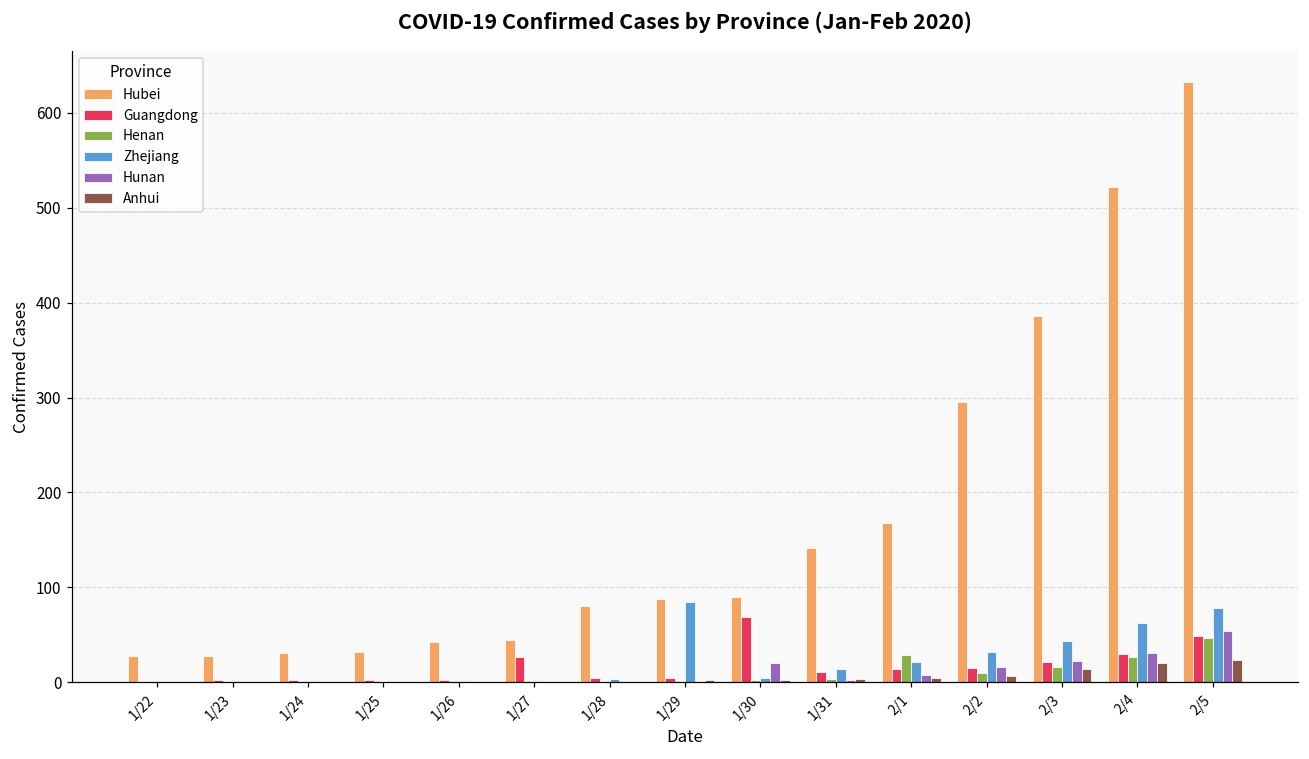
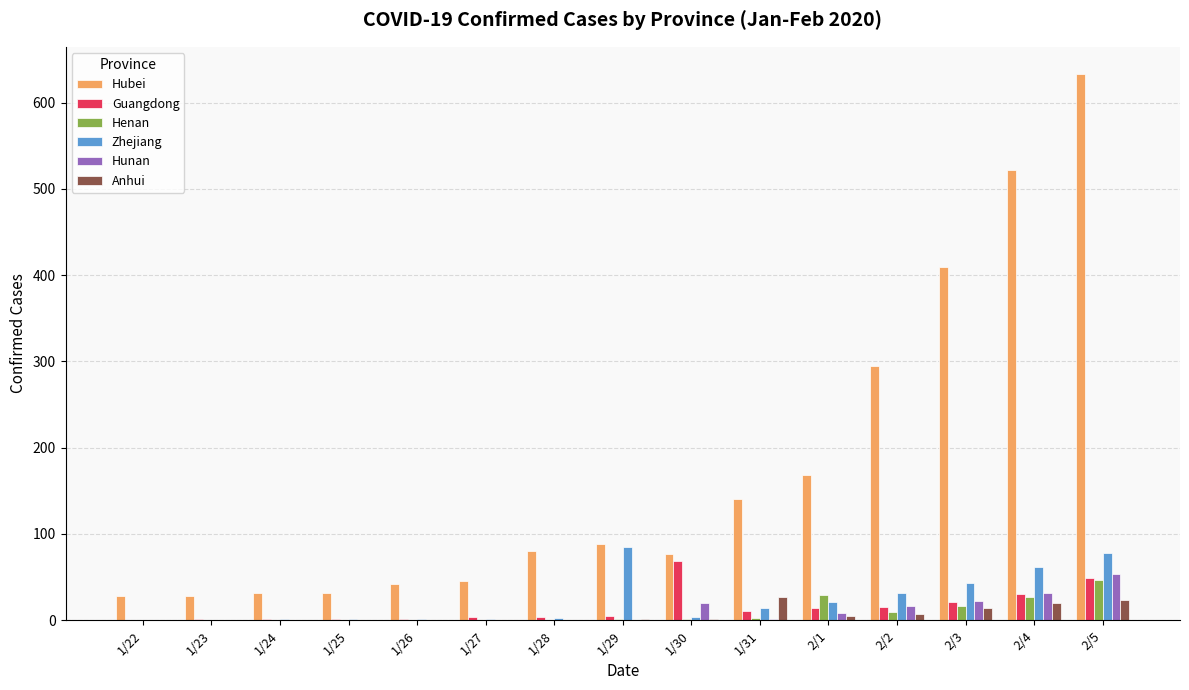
  {
    "Hubei": {
      "1/22": 30,
      "1/23": 30,
      "1/24": 30,
      "1/25": 30,
      "1/26": 40,
      "1/27": 50,
      "1/28": 80,
      "1/29": 90,
-     "1/30": 90,
+     "1/30": 80,
      "1/31": 140,
      "2/1": 170,
      "2/2": 300,
-     "2/3": 390,
+     "2/3": 410,
      "2/4": 520,
      "2/5": 630
    },
    "Guangdong": {
      "1/22": 0,
-     "1/27": 30,
+     "1/27": 0,
      "1/28": 0,
      "1/29": 10,
      "1/30": 70,
      "1/31": 10,
      "2/1": 10,
      "2/2": 20,
      "2/3": 20,
      "2/4": 30,
      "2/5": 50
    },
    "Henan": {
      "1/22": 0,
      "1/23": 0,
      "1/24": 0,
      "1/25": 0,
      "1/26": 0,
      "1/27": 0,
      "1/28": 0,
      "1/31": 0,
      "2/1": 30,
      "2/2": 10,
      "2/3": 20,
      "2/4": 30,
      "2/5": 50
    },
    "Zhejiang": {
      "1/22": 0,
      "1/23": 0,
      "1/28": 0,
      "1/29": 90,
      "1/30": 0,
      "1/31": 10,
      "2/1": 20,
      "2/2": 30,
      "2/3": 40,
      "2/4": 60,
      "2/5": 80
    },
    "Hunan": {
      "1/22": 0,
      "1/23": 0,
      "1/24": 0,
      "1/25": 0,
      "1/26": 0,
      "1/27": 0,
      "1/28": 0,
      "1/29": 0,
      "1/30": 20,
      "2/1": 10,
      "2/2": 20,
      "2/3": 20,
      "2/4": 30,
      "2/5": 50
    },
    "Anhui": {
      "1/22": 0,
      "1/23": 0,
      "1/24": 0,
      "1/25": 0,
      "1/26": 0,
      "1/27": 0,
      "1/28": 0,
-     "1/31": 0,
+     "1/31": 30,
      "2/1": 10,
      "2/2": 10,
      "2/3": 10,
      "2/4": 20,
      "2/5": 20
    }
  }
